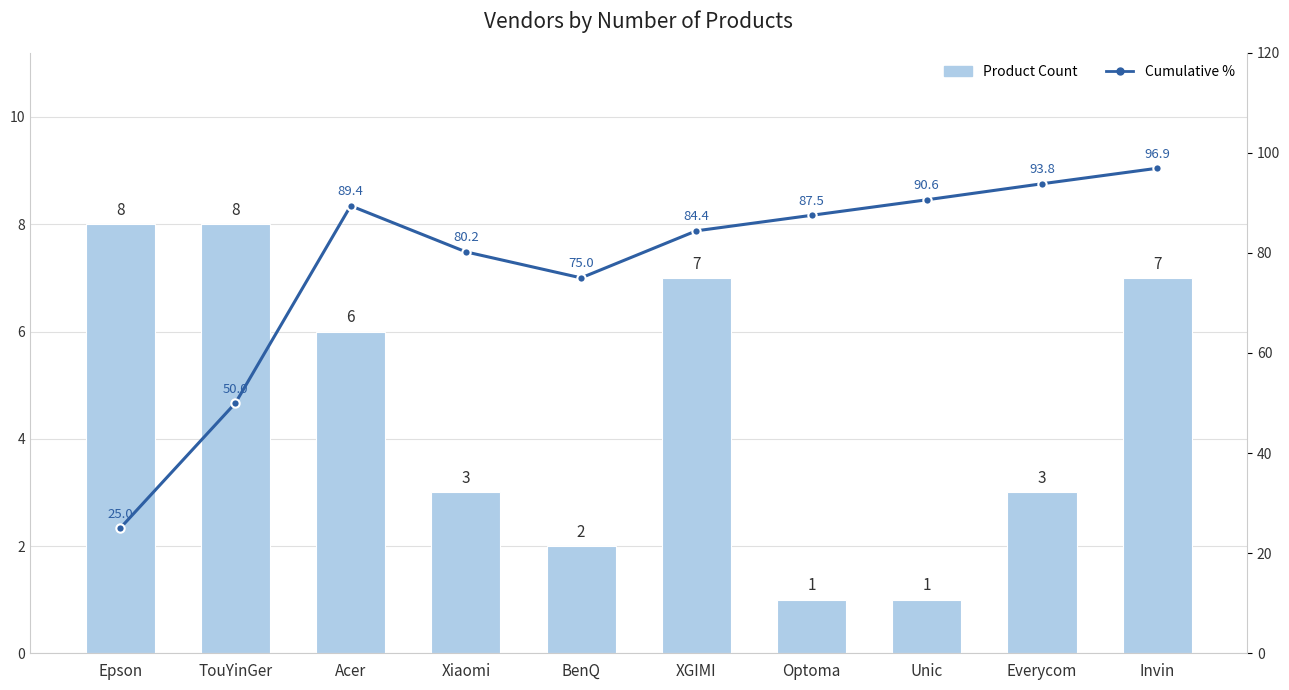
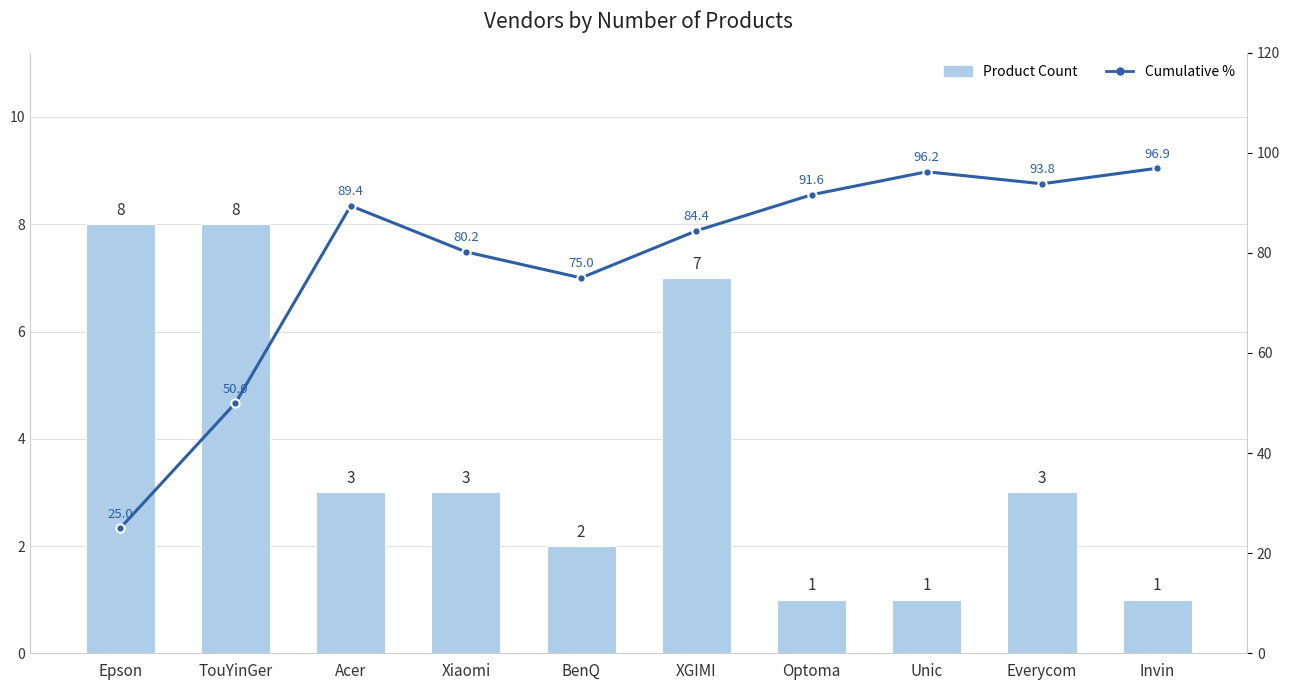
  {
    "Product Count": {
      "Epson": 8,
      "TouYinGer": 8,
-     "Acer": 6,
+     "Acer": 3,
      "Xiaomi": 3,
      "BenQ": 2,
      "XGIMI": 7,
      "Optoma": 1,
      "Unic": 1,
      "Everycom": 3,
-     "Invin": 7
+     "Invin": 1
    },
    "Cumulative %": {
      "Epson": 25.0,
      "TouYinGer": 50.0,
      "Acer": 89.4,
      "Xiaomi": 80.2,
      "BenQ": 75.0,
      "XGIMI": 84.4,
-     "Optoma": 87.5,
-     "Unic": 90.6,
+     "Optoma": 91.6,
+     "Unic": 96.2,
      "Everycom": 93.8,
      "Invin": 96.9
    }
  }
